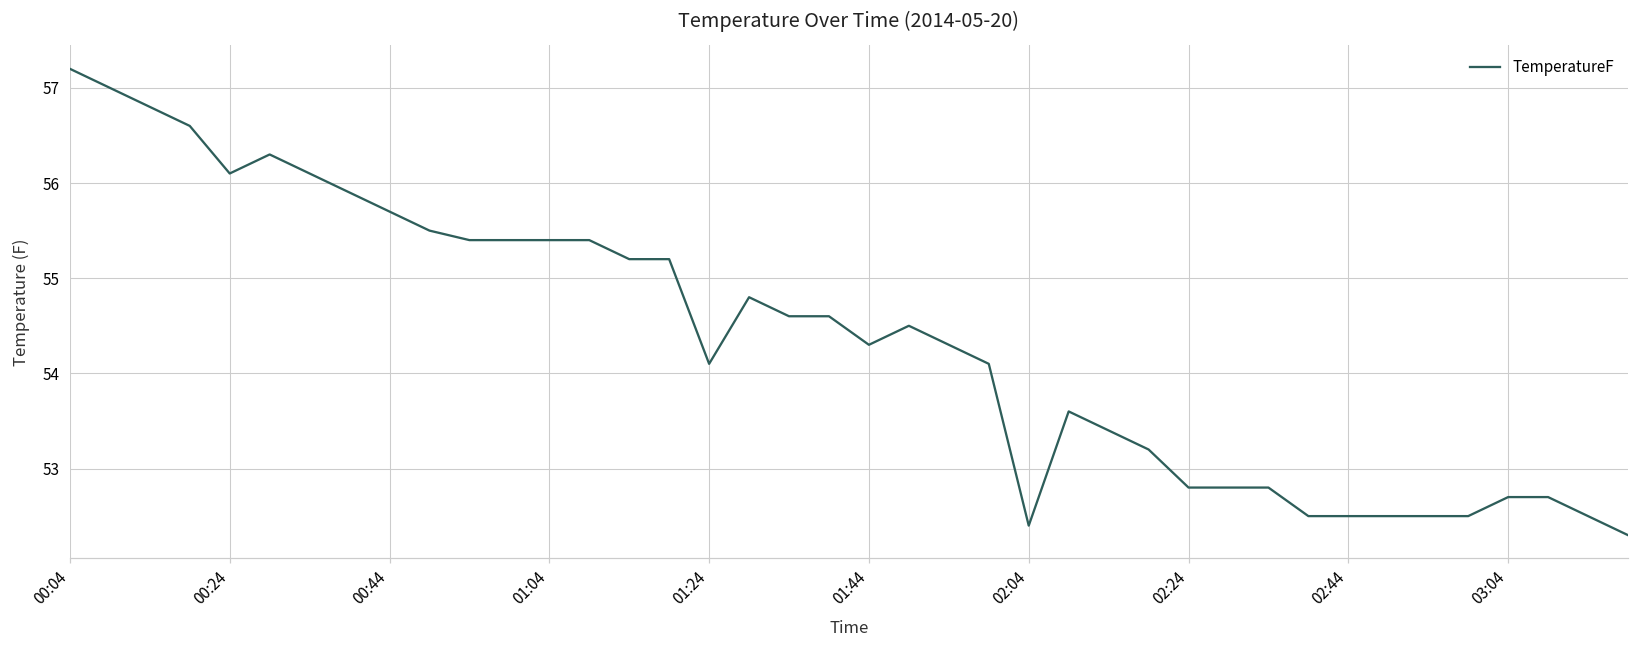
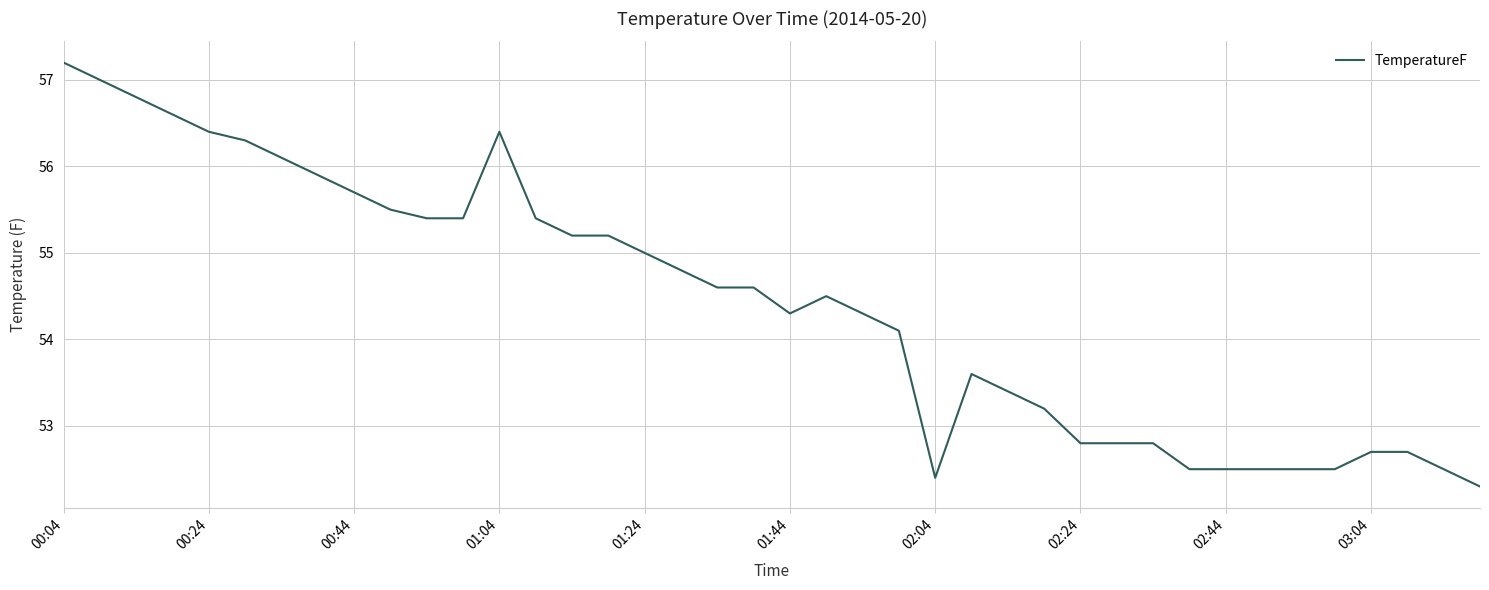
  {
    "00:04": 57.2,
-   "00:24": 56.1,
+   "00:24": 56.4,
    "00:44": 55.7,
-   "01:04": 55.4,
-   "01:24": 54.1,
+   "01:04": 56.4,
+   "01:24": 55.0,
    "01:44": 54.3,
    "02:04": 52.4,
    "02:24": 52.8,
    "02:44": 52.5,
    "03:04": 52.7
  }
